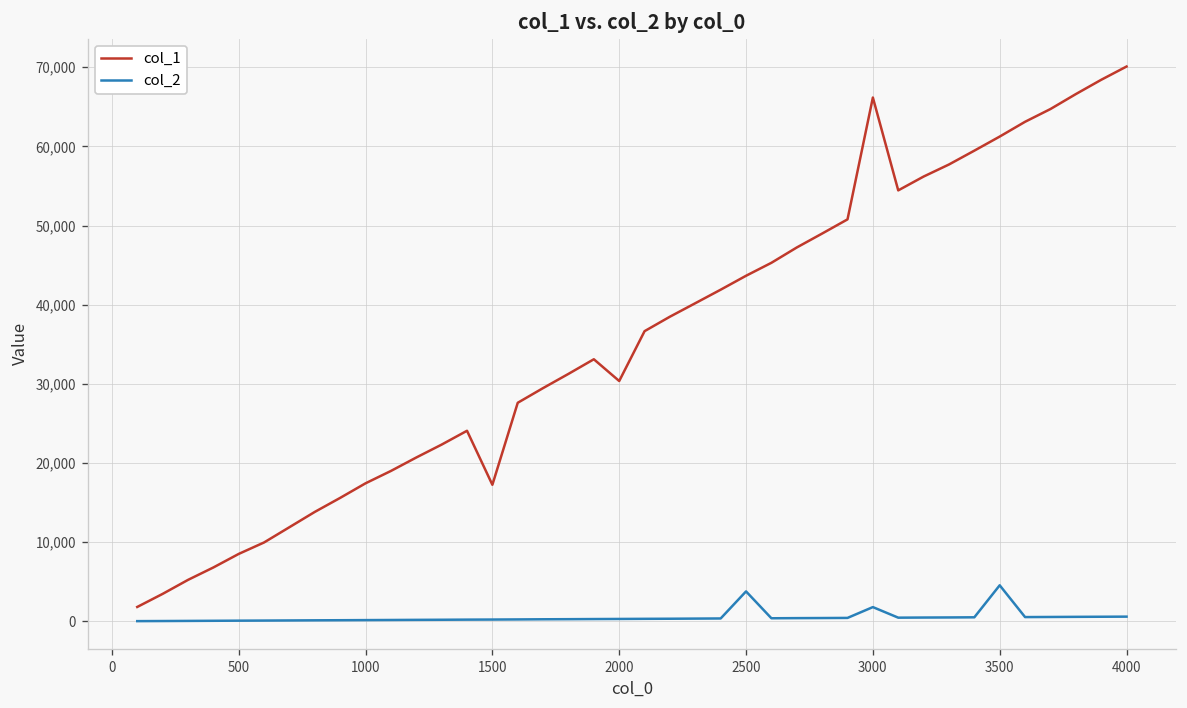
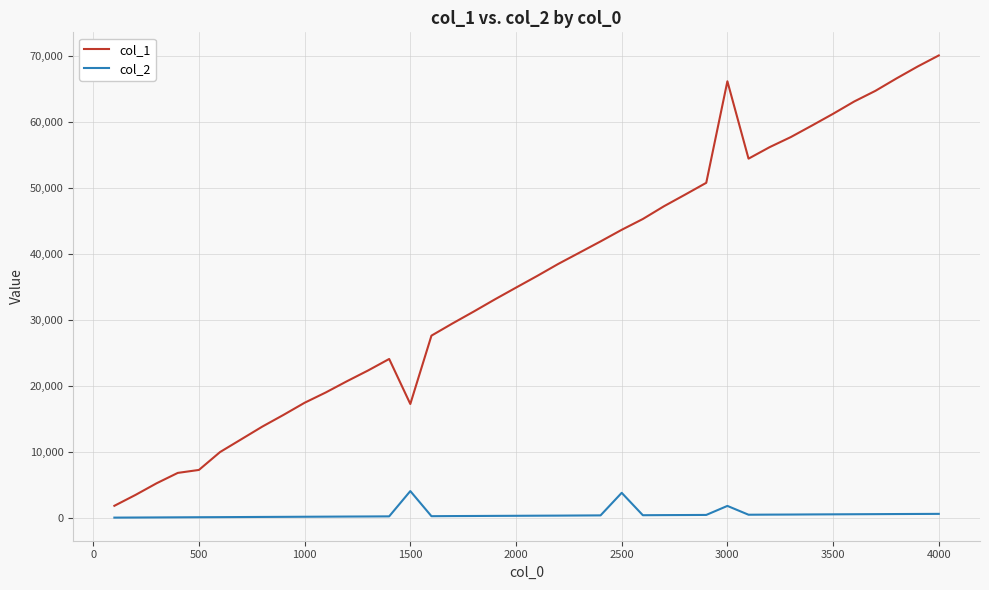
  {
    "col_1": {
-     "500": "9,000",
+     "500": "7,000",
      "1000": "17,000",
      "1500": "17,000",
-     "2000": "30,000",
+     "2000": "35,000",
      "2500": "44,000",
      "3000": "66,000",
      "3500": "61,000",
      "4000": "70,000"
    },
    "col_2": {
      "500": "0",
      "1000": "0",
-     "1500": "0",
+     "1500": "4,000",
      "2000": "0",
      "2500": "4,000",
      "3000": "2,000",
-     "3500": "5,000",
+     "3500": "1,000",
      "4000": "1,000"
    }
  }
